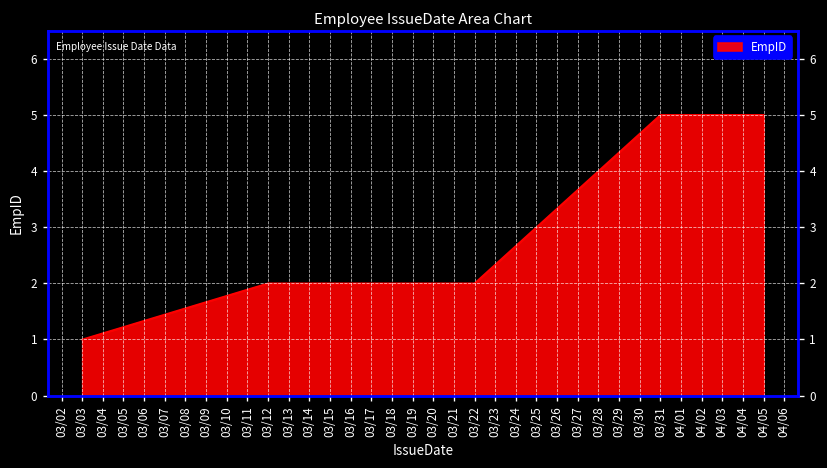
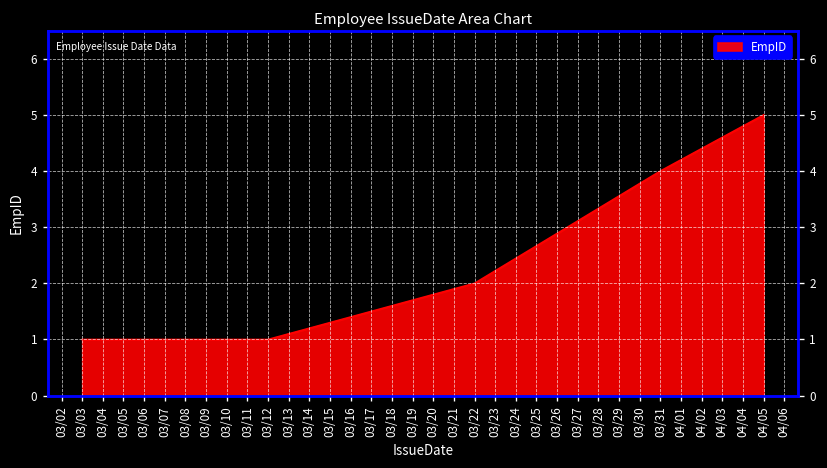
  {
    "03/03": 1,
-   "03/12": 2,
+   "03/12": 1,
    "03/22": 2,
-   "03/31": 5,
+   "03/31": 4,
    "04/05": 5
  }
